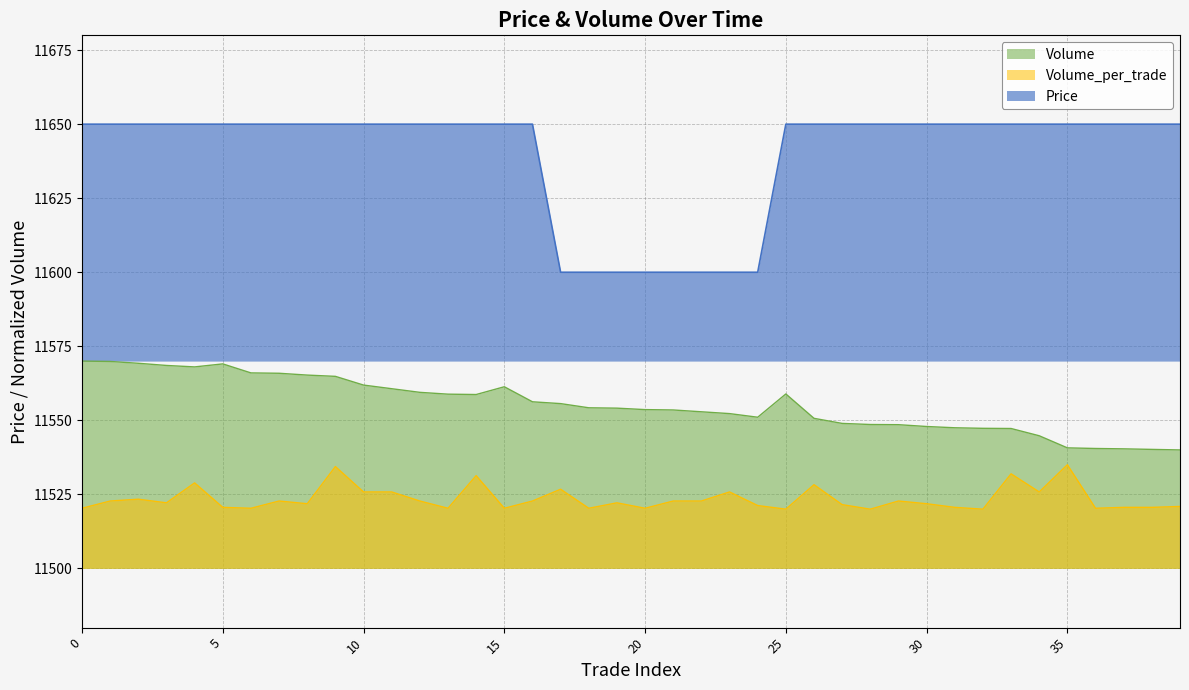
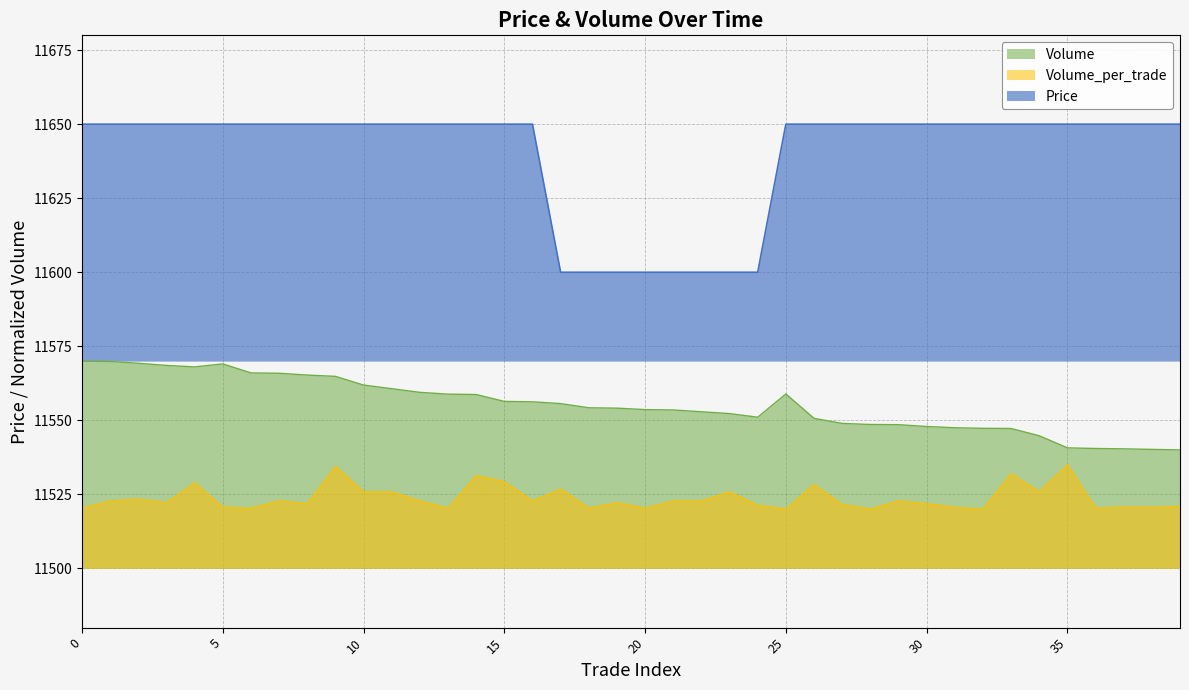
  {
    "Price": {
      "0": 11650,
      "5": 11650,
      "10": 11650,
      "15": 11650,
      "20": 11600,
      "25": 11650,
      "30": 11650,
      "35": 11650
    },
    "Volume": {
      "0": 11570,
      "5": 11569,
      "10": 11562,
-     "15": 11561,
+     "15": 11556,
      "20": 11554,
      "25": 11559,
      "30": 11548,
      "35": 11541
    },
    "Volume_per_trade": {
      "0": 11520,
      "5": 11521,
      "10": 11526,
-     "15": 11520,
+     "15": 11529,
      "20": 11520,
      "25": 11520,
      "30": 11522,
      "35": 11535
    }
  }
